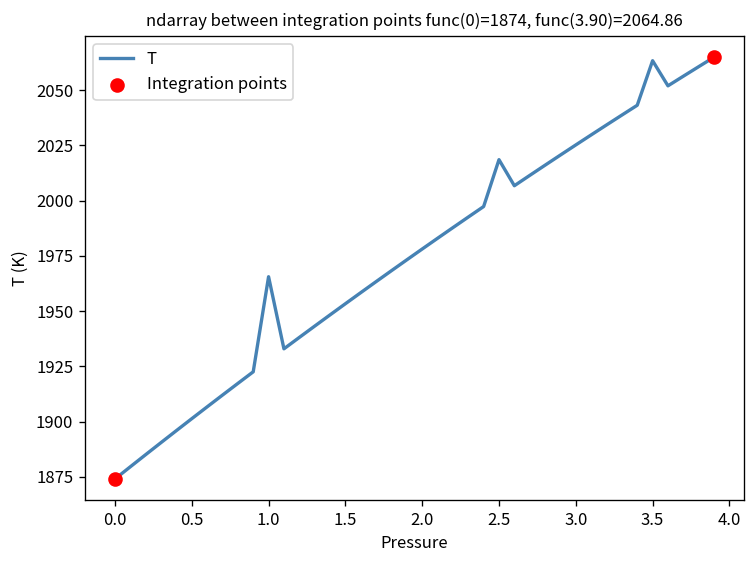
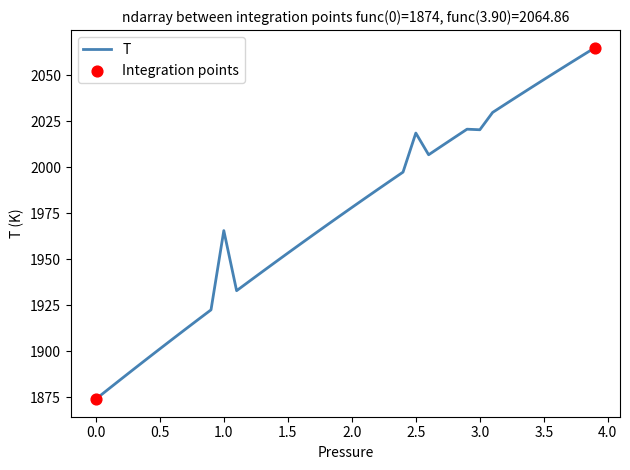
  {
    "T": {
      "0.5": 1901,
      "1.0": 1966,
      "1.5": 1953,
      "2.0": 1978,
      "2.5": 2018,
-     "3.0": 2025,
-     "3.5": 2063
+     "3.0": 2020,
+     "3.5": 2048
    }
  }
